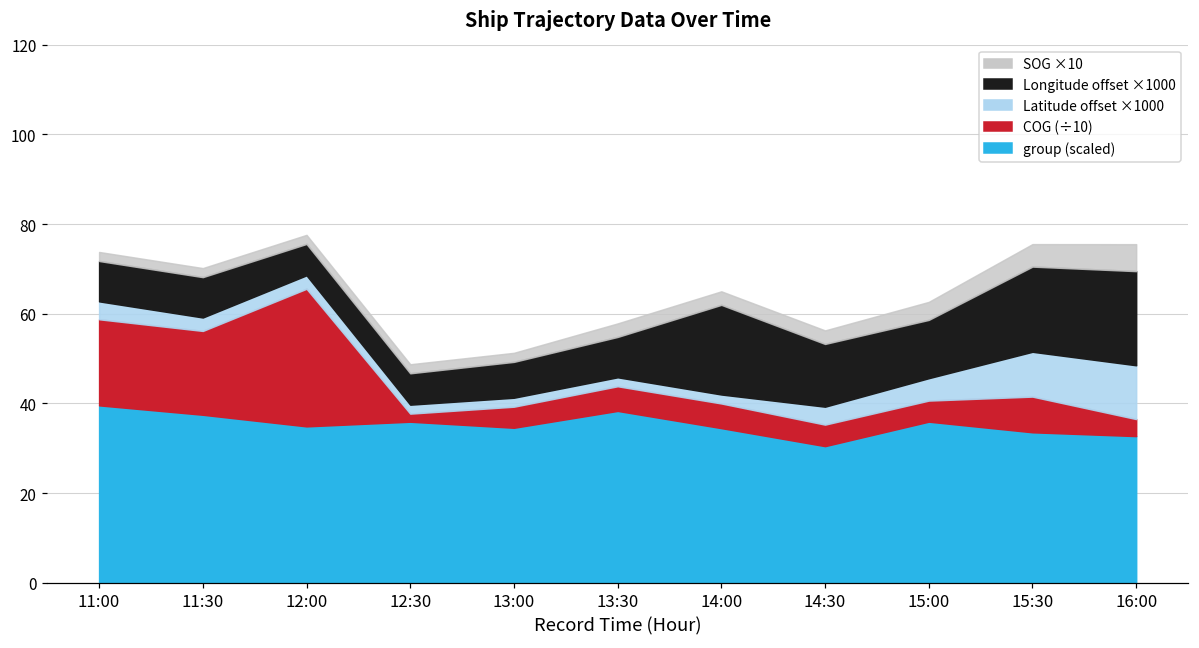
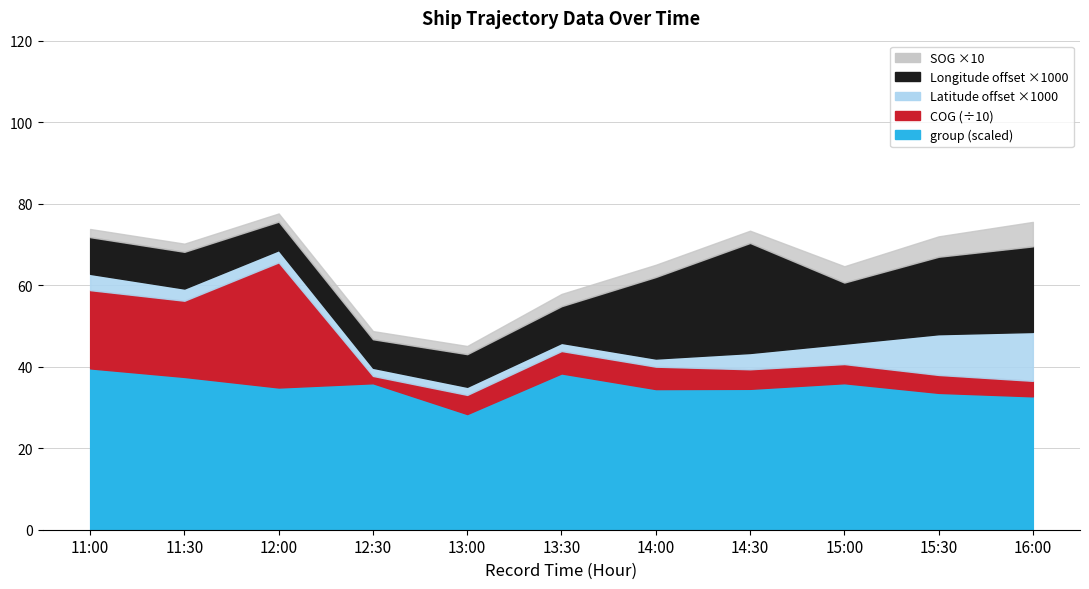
  {
    "group (scaled)": {
-     "13:00": 35,
-     "14:30": 30
+     "13:00": 28,
+     "14:30": 35
    },
    "COG (÷10)": {
      "11:00": 19,
      "11:30": 19,
      "12:00": 31,
      "12:30": 2,
      "13:00": 5,
      "13:30": 6,
      "14:00": 6,
      "14:30": 5,
      "15:00": 5,
-     "15:30": 8,
+     "15:30": 4,
      "16:00": 4
    },
    "Longitude offset ×1000": {
      "11:00": 9,
      "11:30": 9,
      "12:00": 7,
      "12:30": 7,
      "13:00": 8,
      "13:30": 9,
      "14:00": 20,
-     "14:30": 14,
-     "15:00": 13,
+     "14:30": 27,
+     "15:00": 15,
      "15:30": 19,
      "16:00": 21
    }
  }
